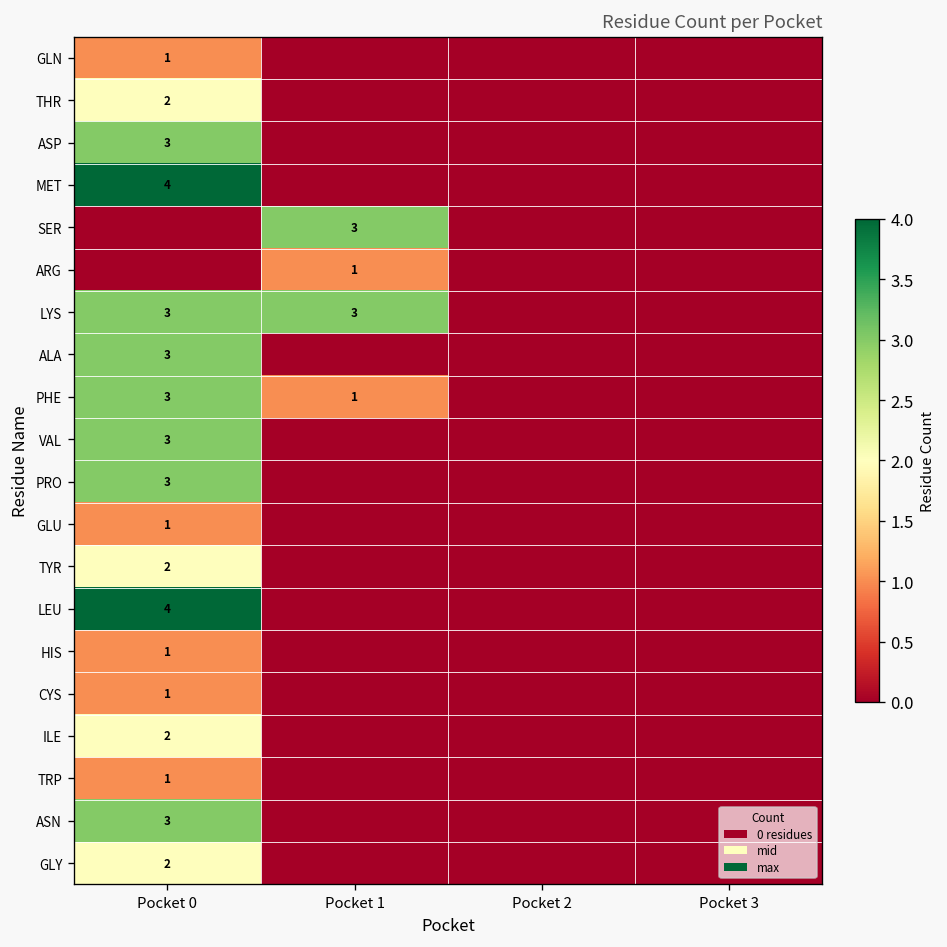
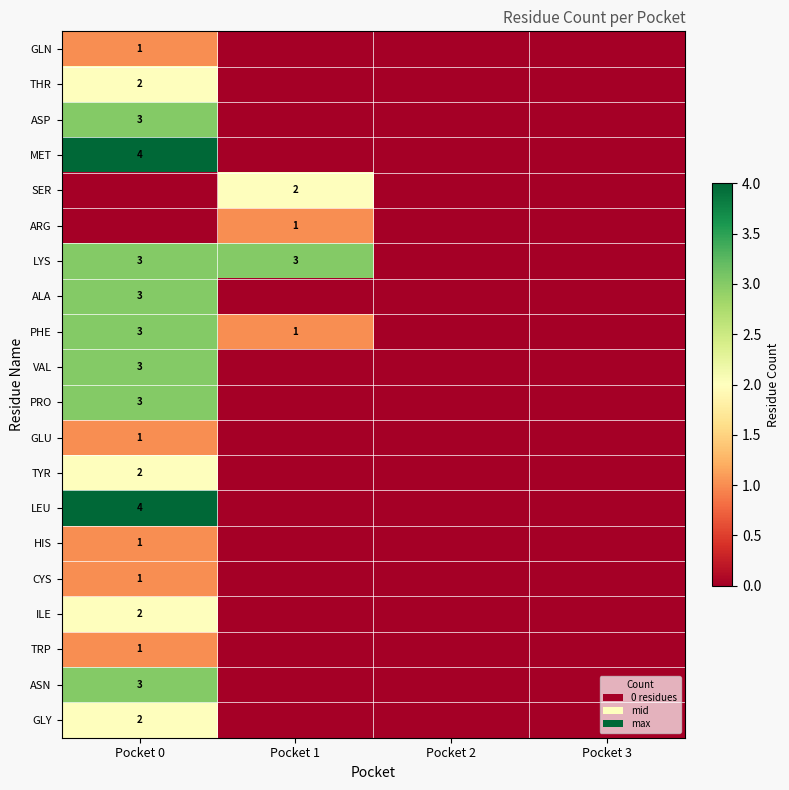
  {
    "GLN": {
      "Pocket 0": 1
    },
    "THR": {
      "Pocket 0": 2
    },
    "ASP": {
      "Pocket 0": 3
    },
    "MET": {
      "Pocket 0": 4
    },
    "SER": {
-     "Pocket 1": 3
+     "Pocket 1": 2
    },
    "ARG": {
      "Pocket 1": 1
    },
    "LYS": {
      "Pocket 0": 3,
      "Pocket 1": 3
    },
    "ALA": {
      "Pocket 0": 3
    },
    "PHE": {
      "Pocket 0": 3,
      "Pocket 1": 1
    },
    "VAL": {
      "Pocket 0": 3
    },
    "PRO": {
      "Pocket 0": 3
    },
    "GLU": {
      "Pocket 0": 1
    },
    "TYR": {
      "Pocket 0": 2
    },
    "LEU": {
      "Pocket 0": 4
    },
    "HIS": {
      "Pocket 0": 1
    },
    "CYS": {
      "Pocket 0": 1
    },
    "ILE": {
      "Pocket 0": 2
    },
    "TRP": {
      "Pocket 0": 1
    },
    "ASN": {
      "Pocket 0": 3
    },
    "GLY": {
      "Pocket 0": 2
    }
  }
